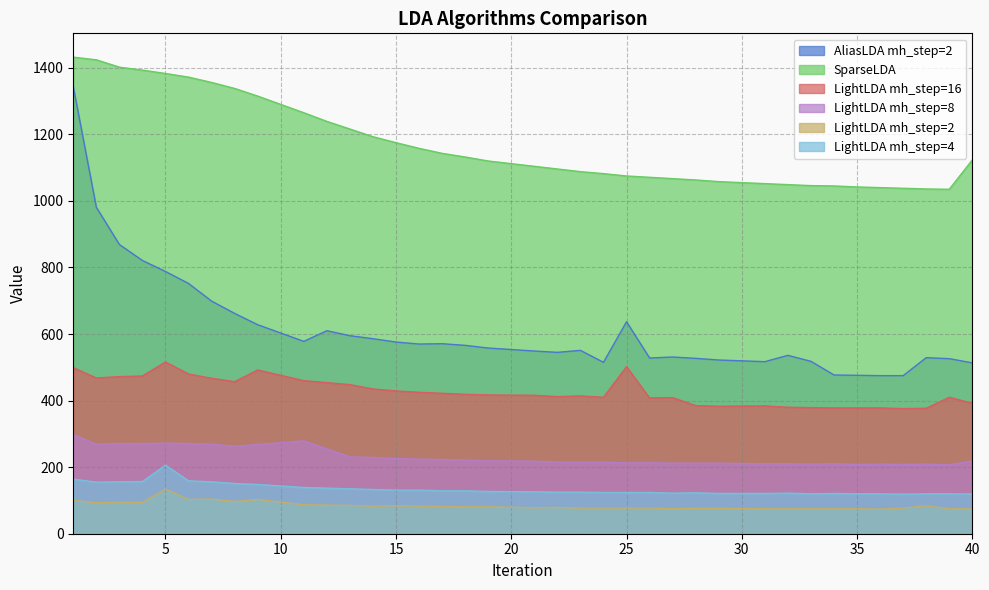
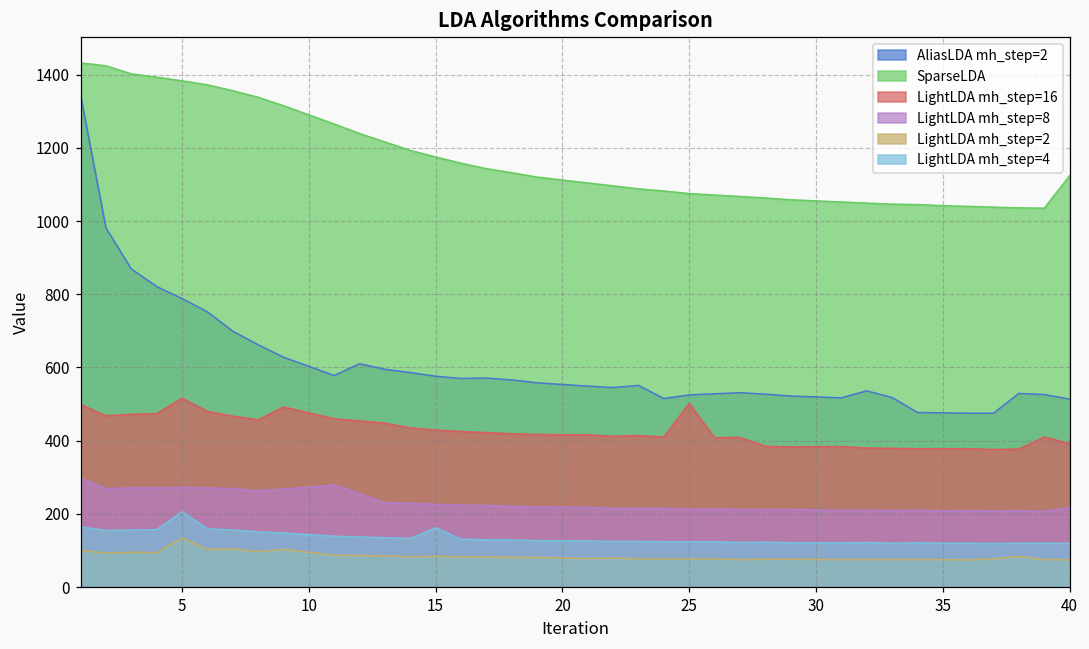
  {
    "AliasLDA mh_step=2": {
      "5": 790,
      "10": 600,
      "15": 580,
      "20": 550,
-     "25": 640,
+     "25": 530,
      "30": 520,
      "35": 480,
      "40": 510
    },
    "SparseLDA": {
      "5": 1380,
      "10": 1290,
      "15": 1180,
      "20": 1110,
      "25": 1080,
      "30": 1060,
      "35": 1040,
      "40": 1120
    },
    "LightLDA mh_step=16": {
      "5": 520,
      "10": 480,
      "15": 430,
      "20": 420,
      "25": 500,
      "30": 380,
      "35": 380,
      "40": 390
    },
    "LightLDA mh_step=8": {
      "5": 270,
      "10": 270,
      "15": 230,
      "20": 220,
      "25": 210,
      "30": 210,
      "35": 210,
      "40": 220
    },
    "LightLDA mh_step=2": {
      "5": 130,
      "10": 100,
      "15": 80,
      "20": 80,
      "25": 80,
      "30": 80,
      "35": 80,
      "40": 70
    },
    "LightLDA mh_step=4": {
      "5": 210,
      "10": 140,
-     "15": 130,
+     "15": 160,
      "20": 130,
      "25": 120,
      "30": 120,
      "35": 120,
      "40": 120
    }
  }
